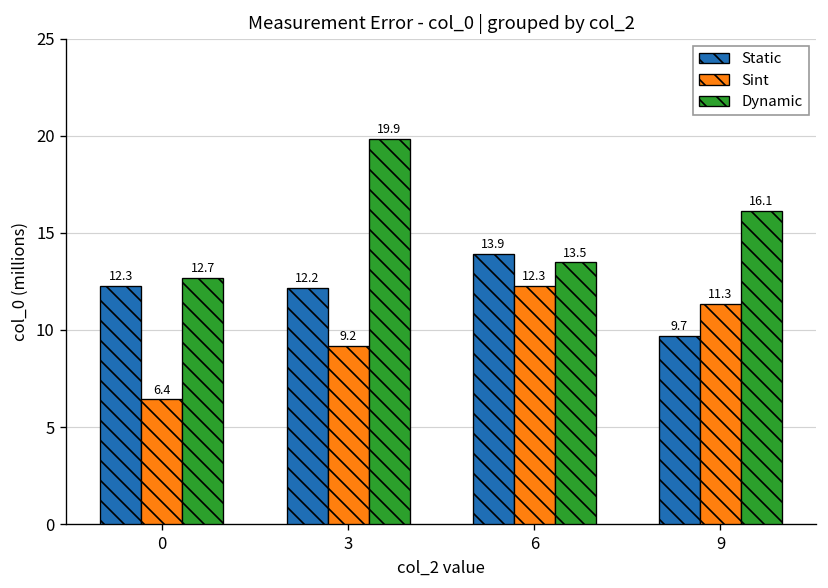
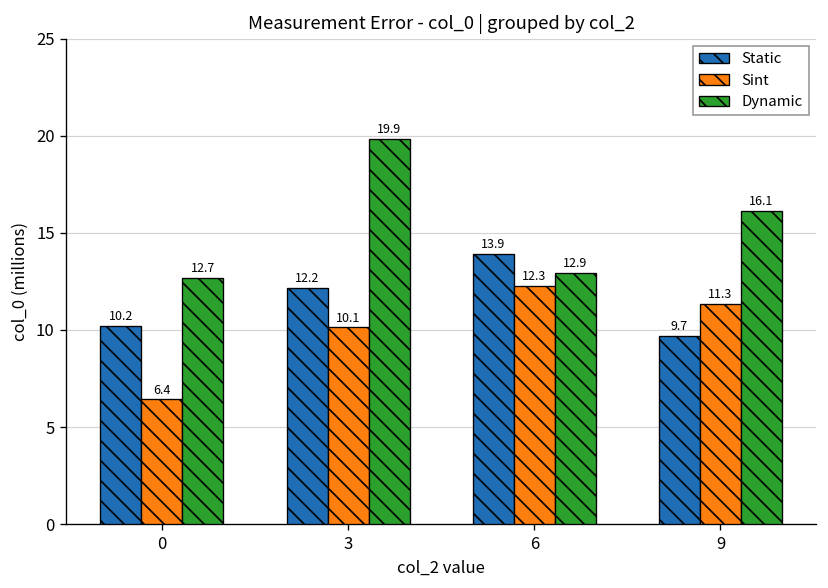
  {
    "Static": {
-     "0": 12.3,
+     "0": 10.2,
      "3": 12.2,
      "6": 13.9,
      "9": 9.7
    },
    "Sint": {
      "0": 6.4,
-     "3": 9.2,
+     "3": 10.1,
      "6": 12.3,
      "9": 11.3
    },
    "Dynamic": {
      "0": 12.7,
      "3": 19.9,
-     "6": 13.5,
+     "6": 12.9,
      "9": 16.1
    }
  }
